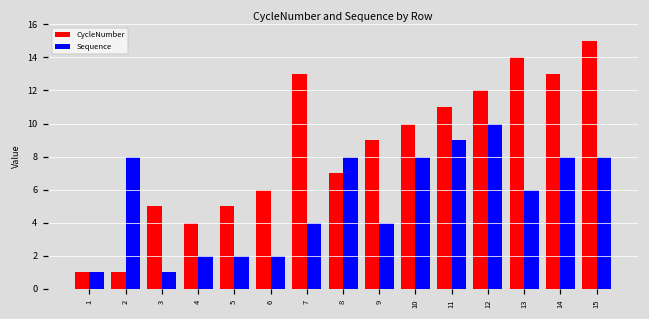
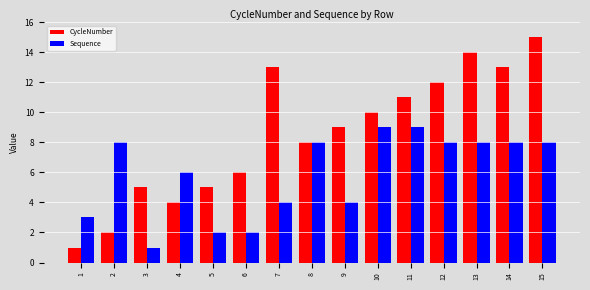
  {
    "CycleNumber": {
      "1": 1,
-     "2": 1,
+     "2": 2,
      "3": 5,
      "4": 4,
      "5": 5,
      "6": 6,
      "7": 13,
-     "8": 7,
+     "8": 8,
      "9": 9,
      "10": 10,
      "11": 11,
      "12": 12,
      "13": 14,
      "14": 13,
      "15": 15
    },
    "Sequence": {
-     "1": 1,
+     "1": 3,
      "2": 8,
      "3": 1,
-     "4": 2,
+     "4": 6,
      "5": 2,
      "6": 2,
      "7": 4,
      "8": 8,
      "9": 4,
-     "10": 8,
+     "10": 9,
      "11": 9,
-     "12": 10,
-     "13": 6,
+     "12": 8,
+     "13": 8,
      "14": 8,
      "15": 8
    }
  }
